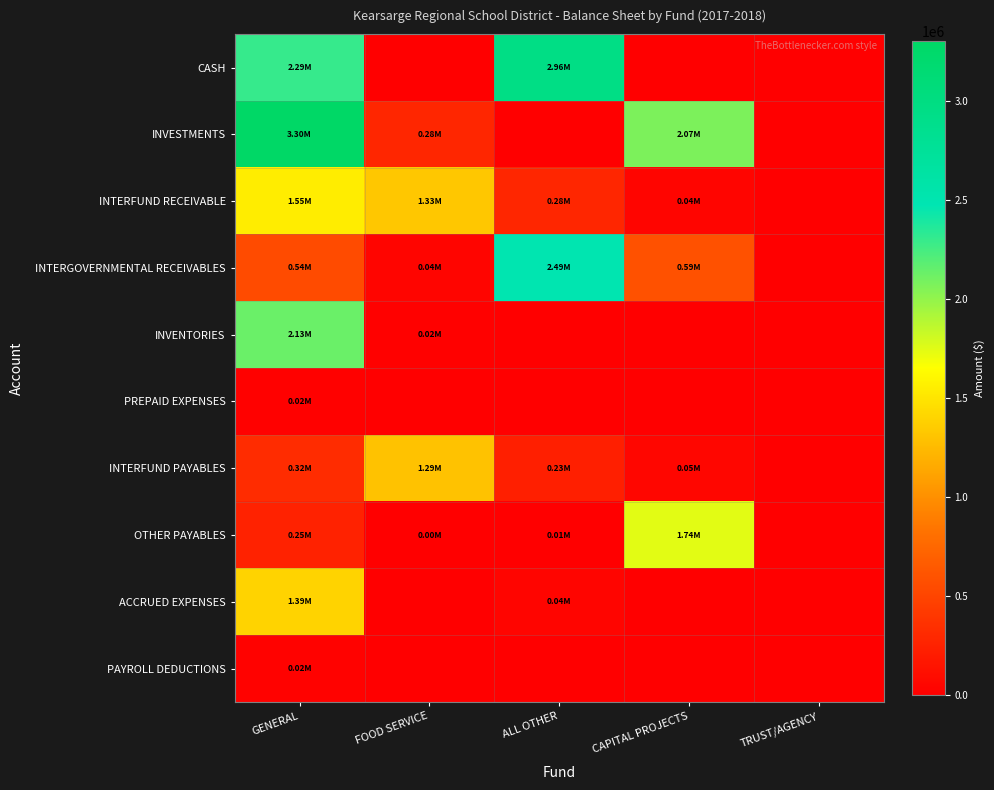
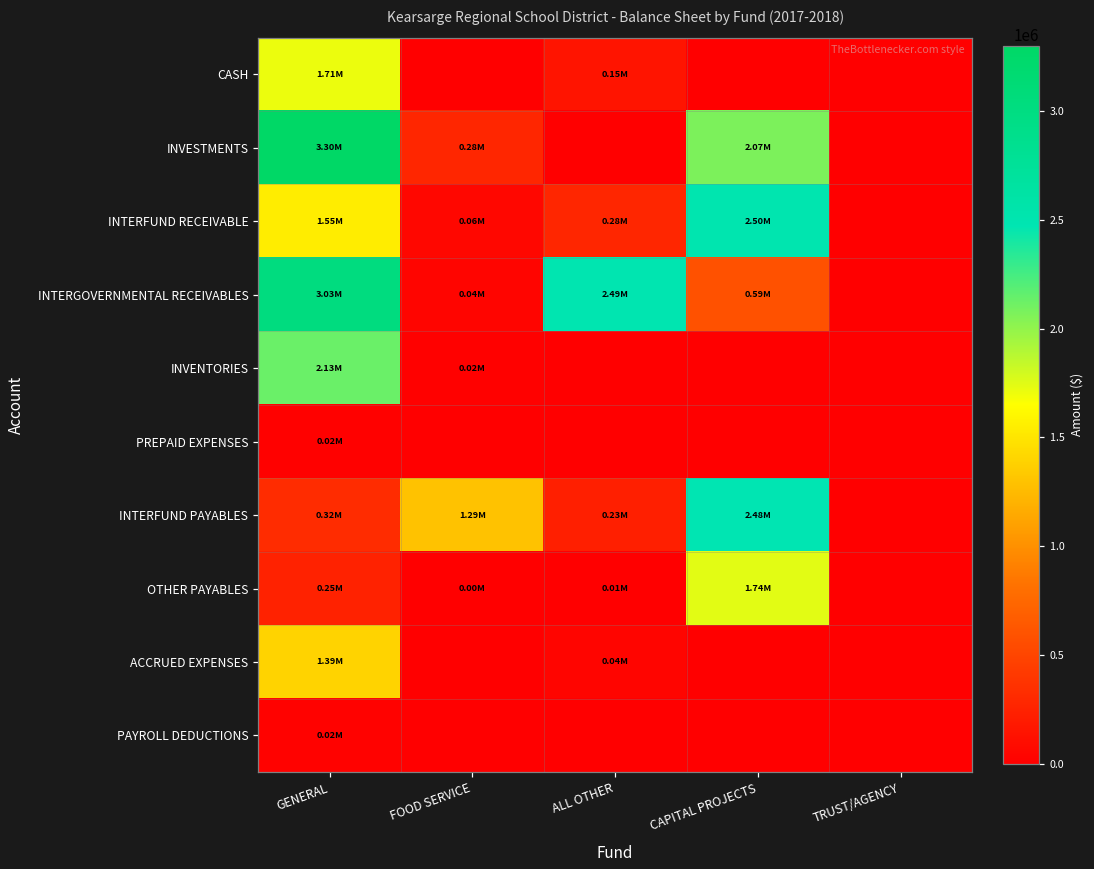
  {
    "CASH": {
-     "GENERAL": "2.29M",
-     "ALL OTHER": "2.96M"
+     "GENERAL": "1.71M",
+     "ALL OTHER": "0.15M"
    },
    "INVESTMENTS": {
      "GENERAL": "3.30M",
      "FOOD SERVICE": "0.28M",
      "CAPITAL PROJECTS": "2.07M"
    },
    "INTERFUND RECEIVABLE": {
      "GENERAL": "1.55M",
-     "FOOD SERVICE": "1.33M",
+     "FOOD SERVICE": "0.06M",
      "ALL OTHER": "0.28M",
-     "CAPITAL PROJECTS": "0.04M"
+     "CAPITAL PROJECTS": "2.50M"
    },
    "INTERGOVERNMENTAL RECEIVABLES": {
-     "GENERAL": "0.54M",
+     "GENERAL": "3.03M",
      "FOOD SERVICE": "0.04M",
      "ALL OTHER": "2.49M",
      "CAPITAL PROJECTS": "0.59M"
    },
    "INVENTORIES": {
      "GENERAL": "2.13M",
      "FOOD SERVICE": "0.02M"
    },
    "PREPAID EXPENSES": {
      "GENERAL": "0.02M"
    },
    "INTERFUND PAYABLES": {
      "GENERAL": "0.32M",
      "FOOD SERVICE": "1.29M",
      "ALL OTHER": "0.23M",
-     "CAPITAL PROJECTS": "0.05M"
+     "CAPITAL PROJECTS": "2.48M"
    },
    "OTHER PAYABLES": {
      "GENERAL": "0.25M",
      "FOOD SERVICE": "0.00M",
      "ALL OTHER": "0.01M",
      "CAPITAL PROJECTS": "1.74M"
    },
    "ACCRUED EXPENSES": {
      "GENERAL": "1.39M",
      "ALL OTHER": "0.04M"
    },
    "PAYROLL DEDUCTIONS": {
      "GENERAL": "0.02M"
    }
  }
